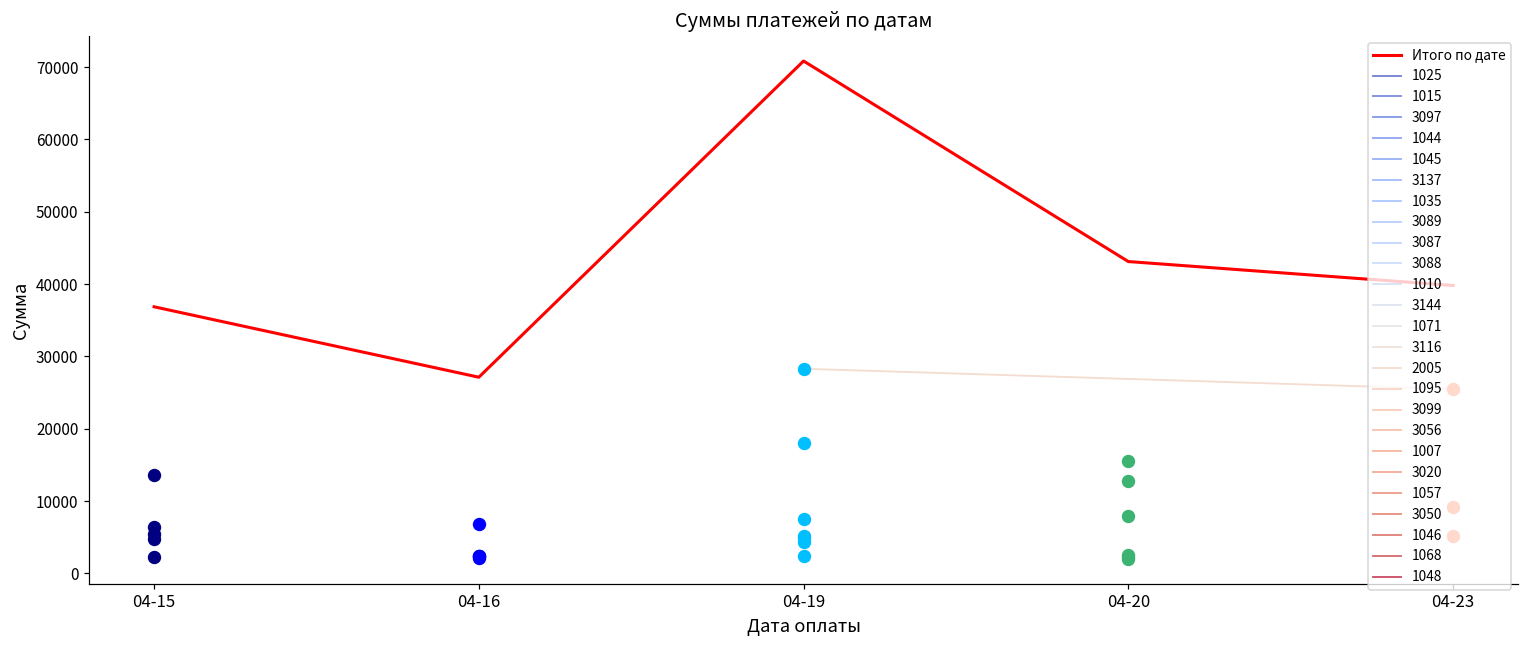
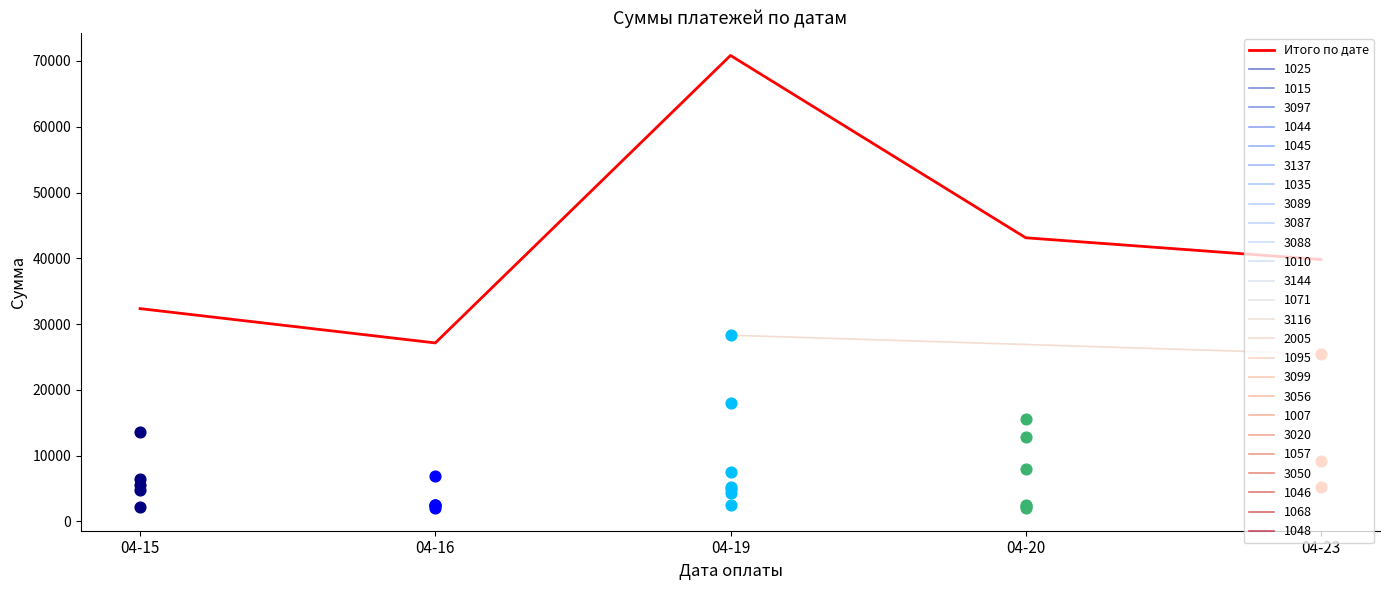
  {
    "Итого по дате": {
-     "04-15": 37000,
+     "04-15": 32000,
      "04-16": 27000,
      "04-19": 71000,
      "04-20": 43000
    }
  }
